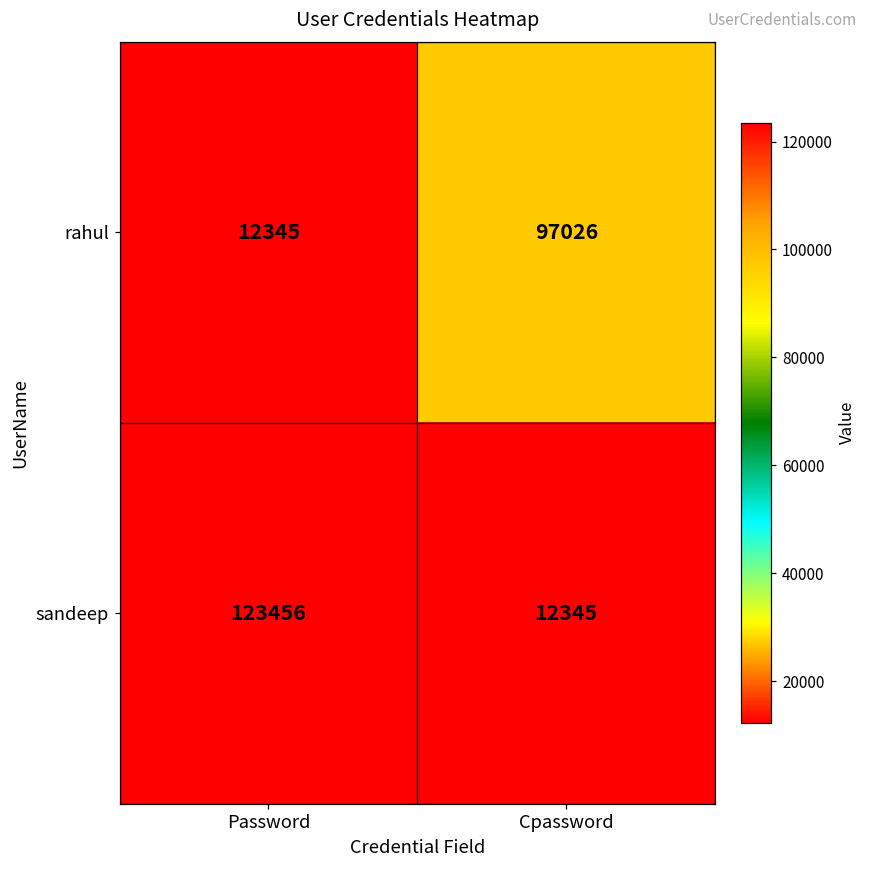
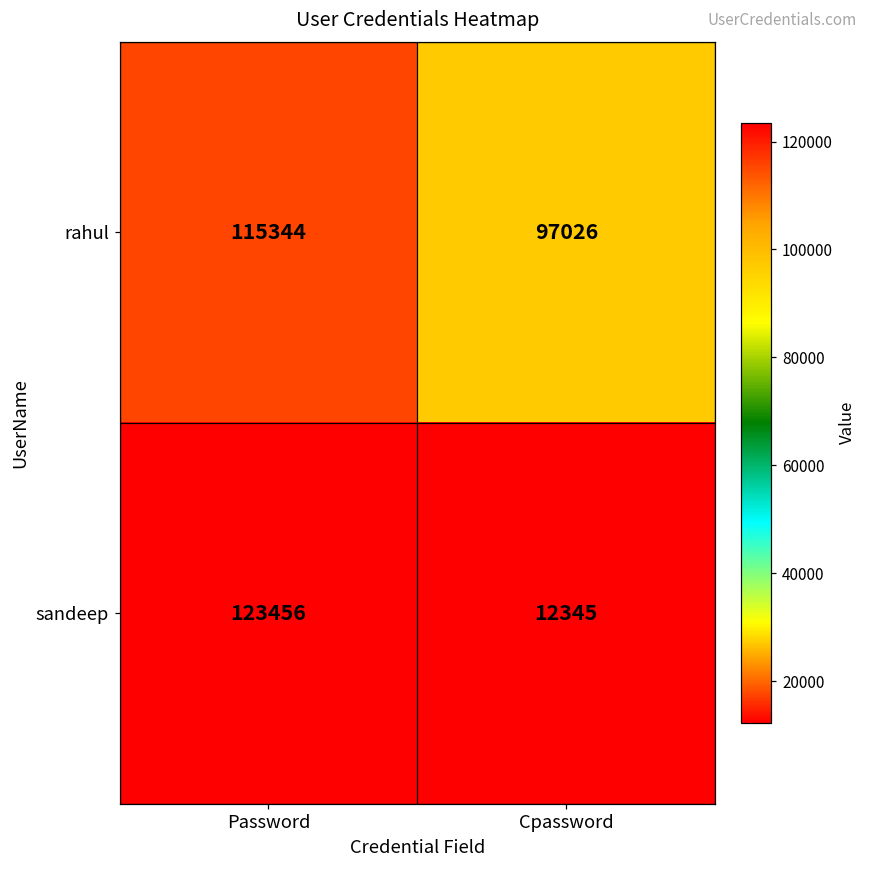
  {
    "rahul": {
-     "Password": 12345,
+     "Password": 115344,
      "Cpassword": 97026
    },
    "sandeep": {
      "Password": 123456,
      "Cpassword": 12345
    }
  }
